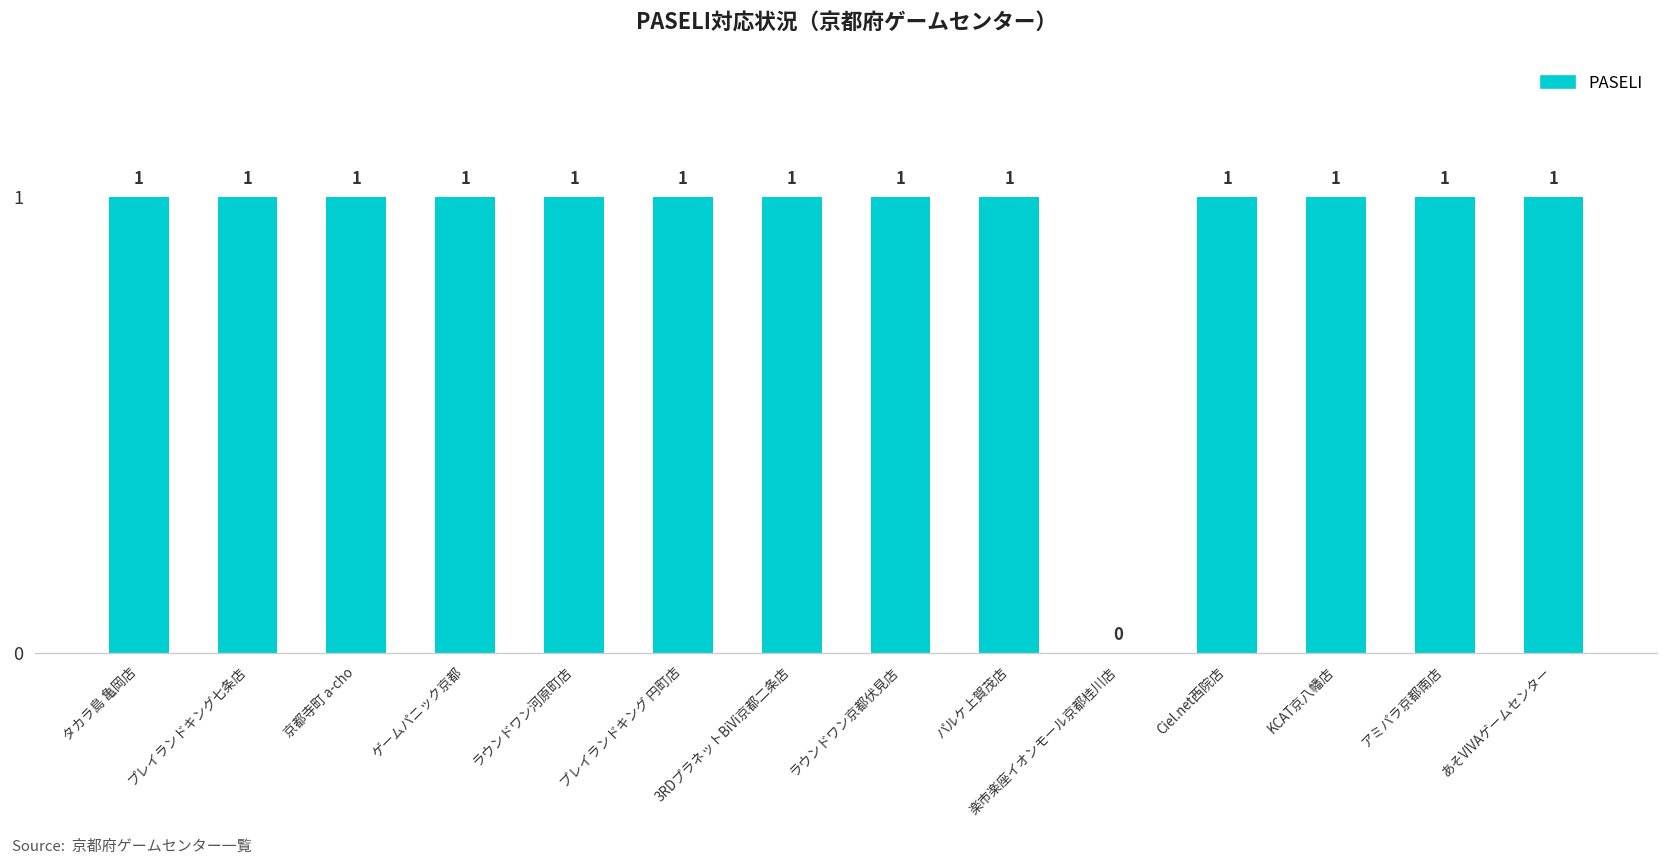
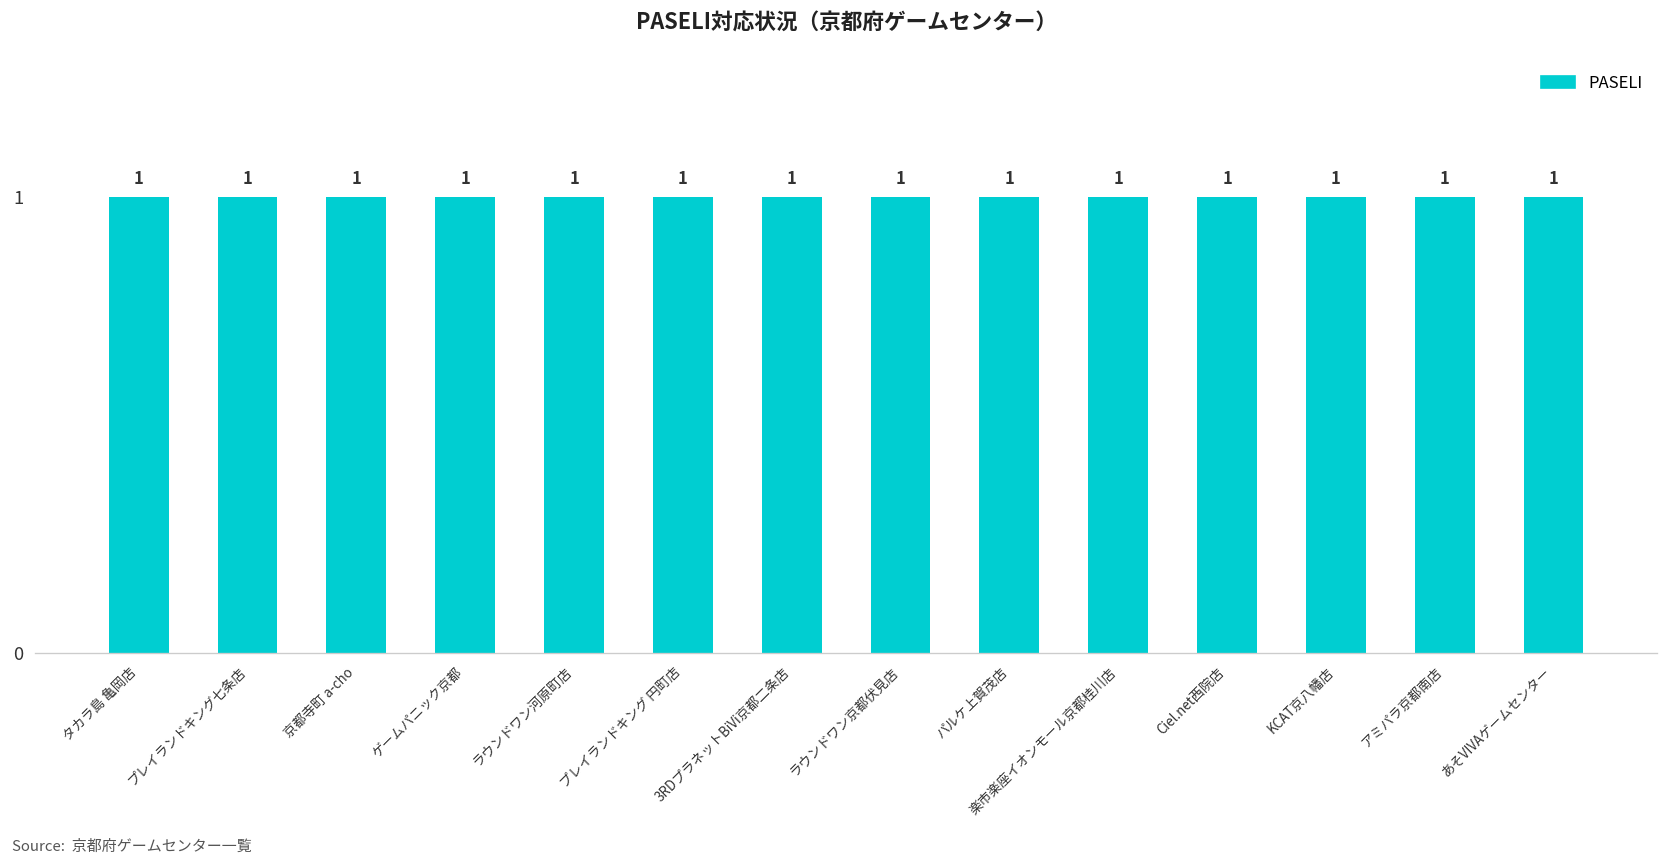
  {
    "タカラ島 亀岡店": 1,
    "プレイランドキング七条店": 1,
    "京都寺町 a-cho": 1,
    "ゲームパニック京都": 1,
    "ラウンドワン河原町店": 1,
    "プレイランドキング 円町店": 1,
    "3RDプラネットBiVi京都二条店": 1,
    "ラウンドワン京都伏見店": 1,
    "パルケ上賀茂店": 1,
-   "楽市楽座イオンモール京都桂川店": 0,
+   "楽市楽座イオンモール京都桂川店": 1,
    "Ciel.net西院店": 1,
    "KCAT京八幡店": 1,
    "アミパラ京都南店": 1,
    "あそVIVAゲームセンター": 1
  }
